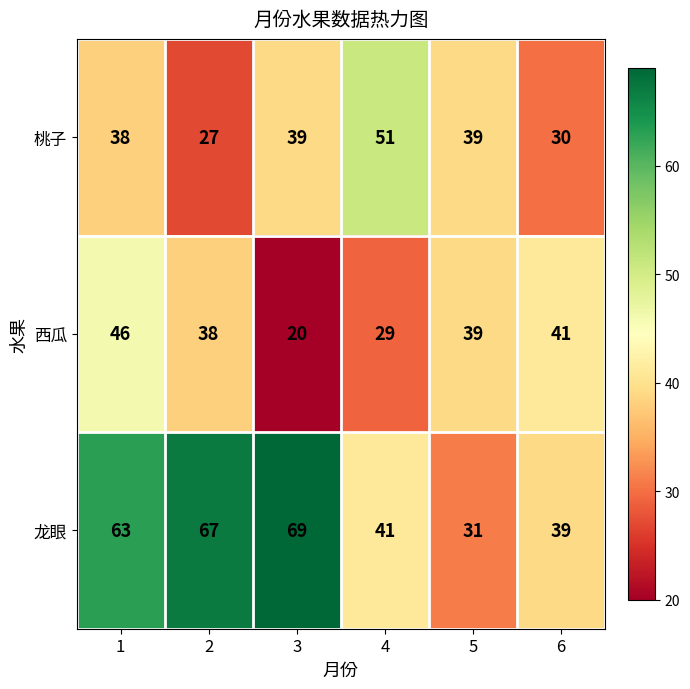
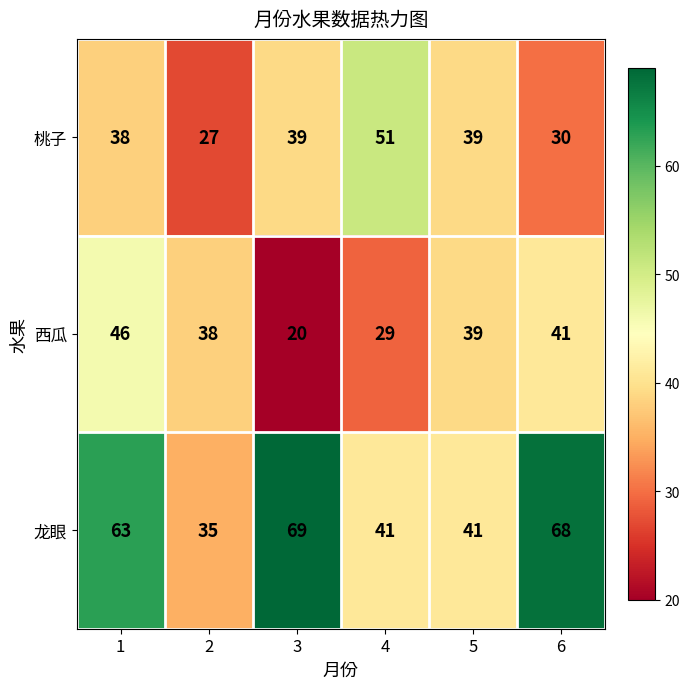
  {
    "桃子": {
      "1": 38,
      "2": 27,
      "3": 39,
      "4": 51,
      "5": 39,
      "6": 30
    },
    "西瓜": {
      "1": 46,
      "2": 38,
      "3": 20,
      "4": 29,
      "5": 39,
      "6": 41
    },
    "龙眼": {
      "1": 63,
-     "2": 67,
+     "2": 35,
      "3": 69,
      "4": 41,
-     "5": 31,
-     "6": 39
+     "5": 41,
+     "6": 68
    }
  }
